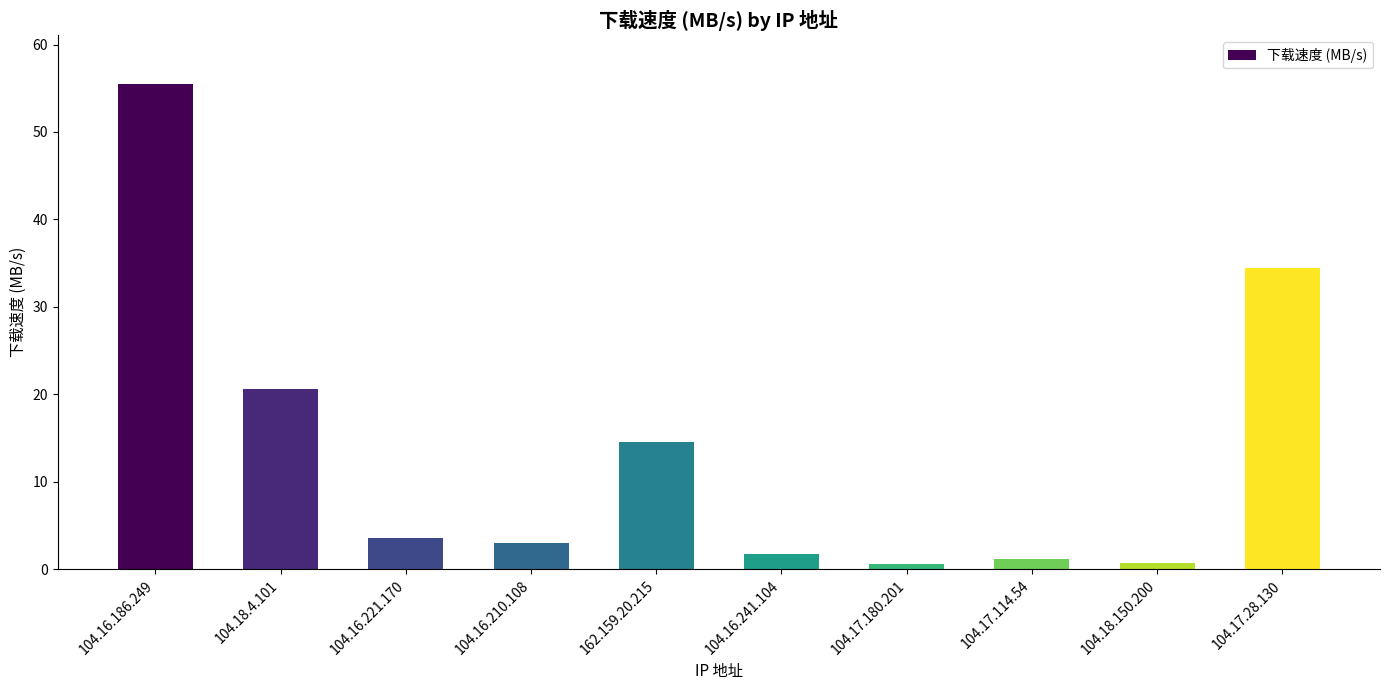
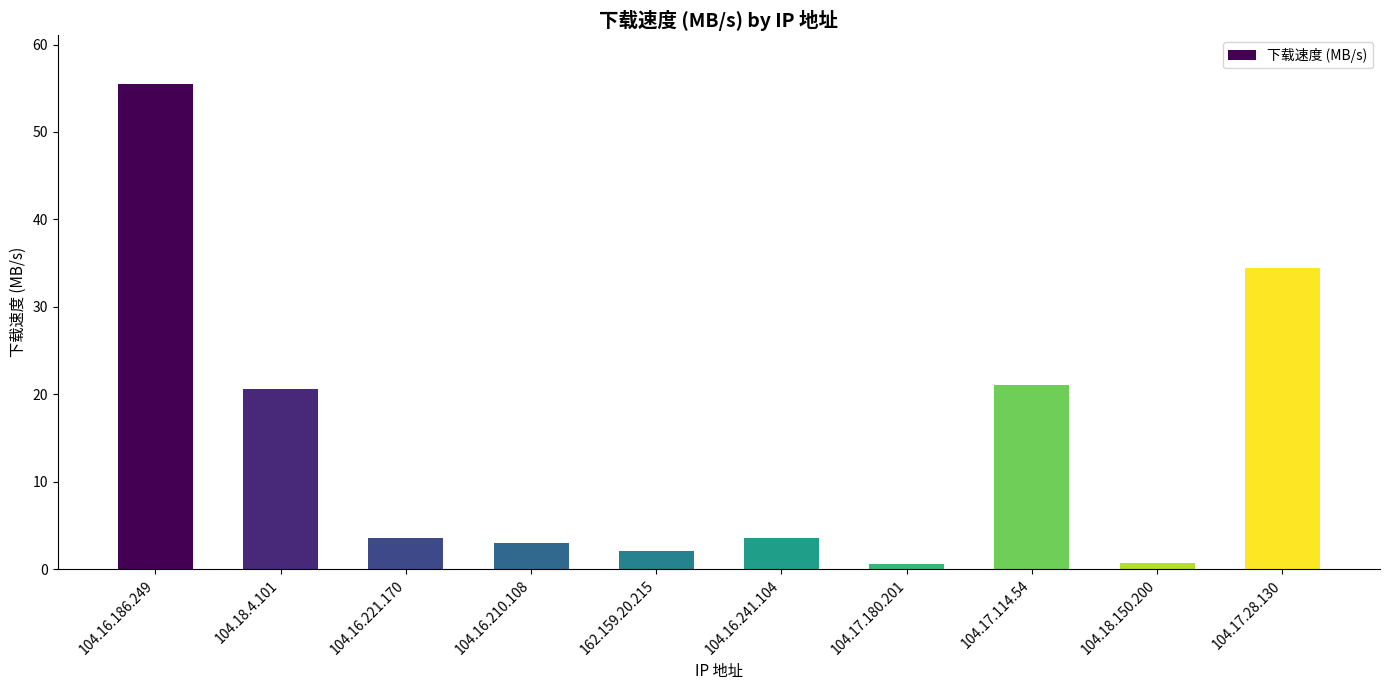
  {
    "104.16.186.249": 56,
    "104.18.4.101": 21,
    "104.16.221.170": 4,
    "104.16.210.108": 3,
-   "162.159.20.215": 15,
-   "104.16.241.104": 2,
+   "162.159.20.215": 2,
+   "104.16.241.104": 4,
    "104.17.180.201": 1,
-   "104.17.114.54": 1,
+   "104.17.114.54": 21,
    "104.18.150.200": 1,
    "104.17.28.130": 34
  }
